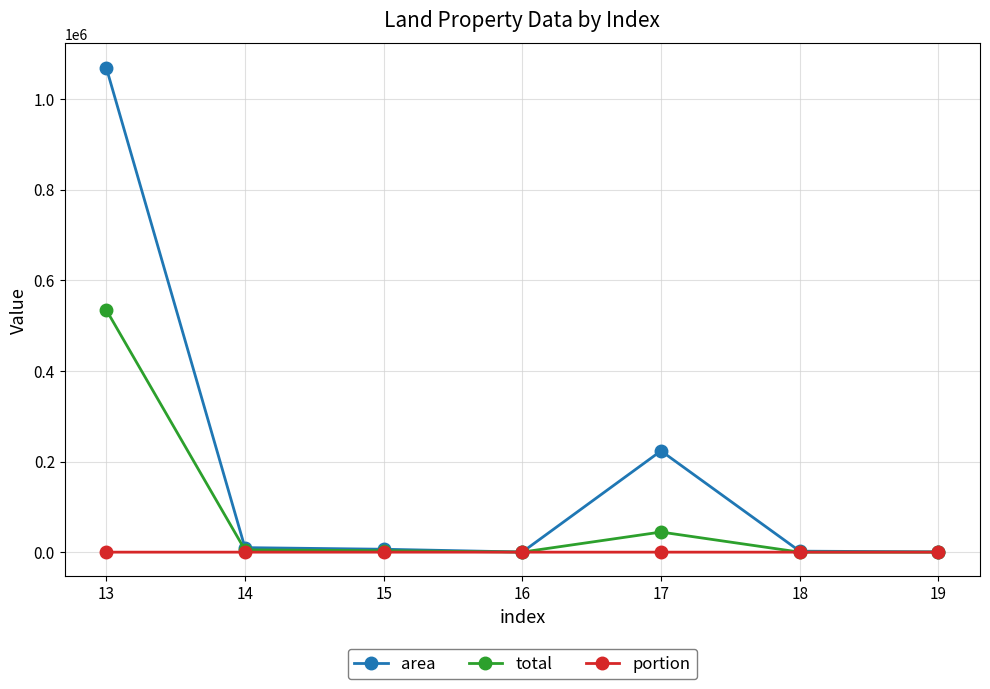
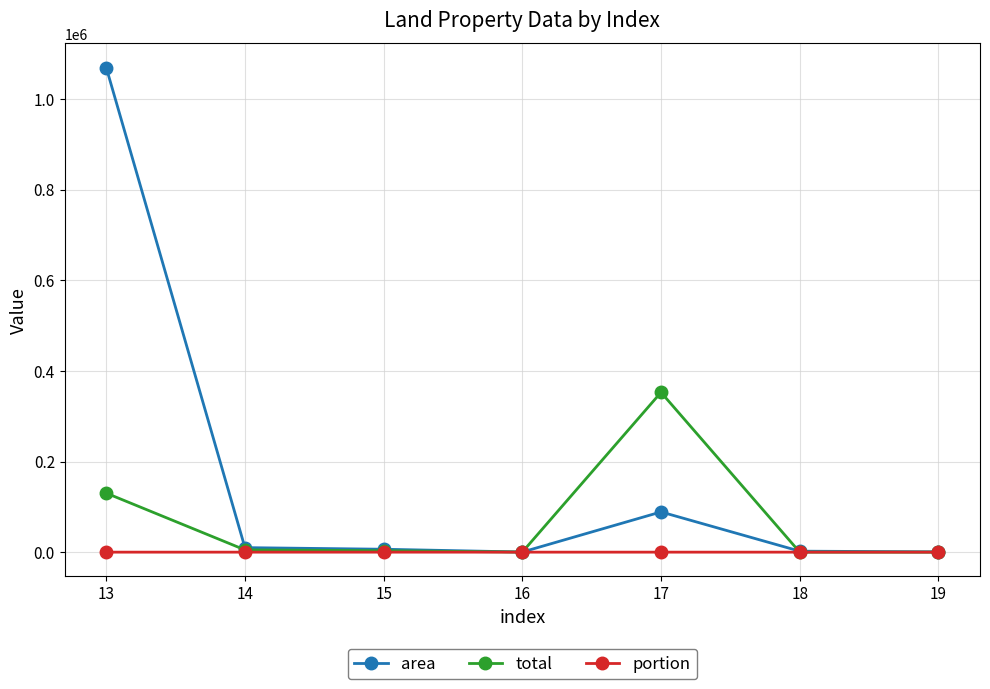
  {
    "area": {
      "13": 1070000,
-     "17": 220000
+     "17": 90000
    },
    "total": {
-     "13": 530000,
-     "17": 40000
+     "13": 130000,
+     "17": 350000
    },
    "portion": {
      "13": 0,
      "17": 0
    }
  }
